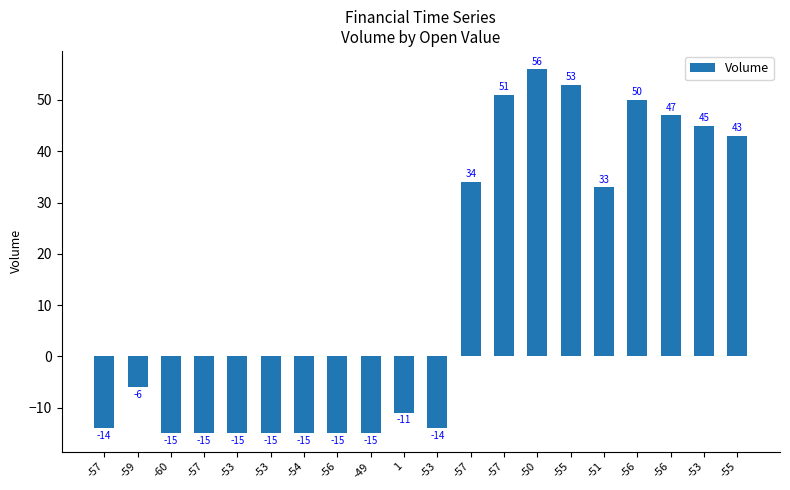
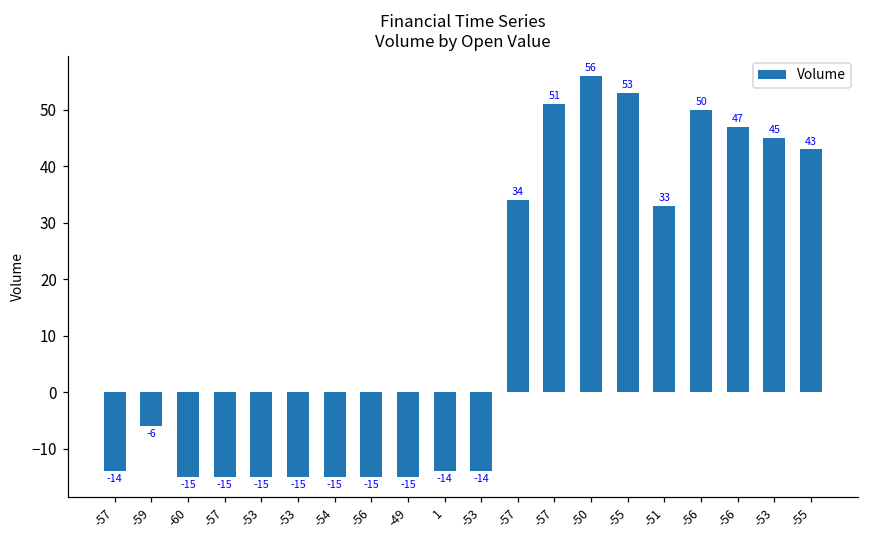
  {
    "-59": -6,
    "-60": -15,
    "-54": -15,
    "-49": -15,
-   "1": -11,
+   "1": -14,
    "-50": 56,
    "-51": 33
  }
